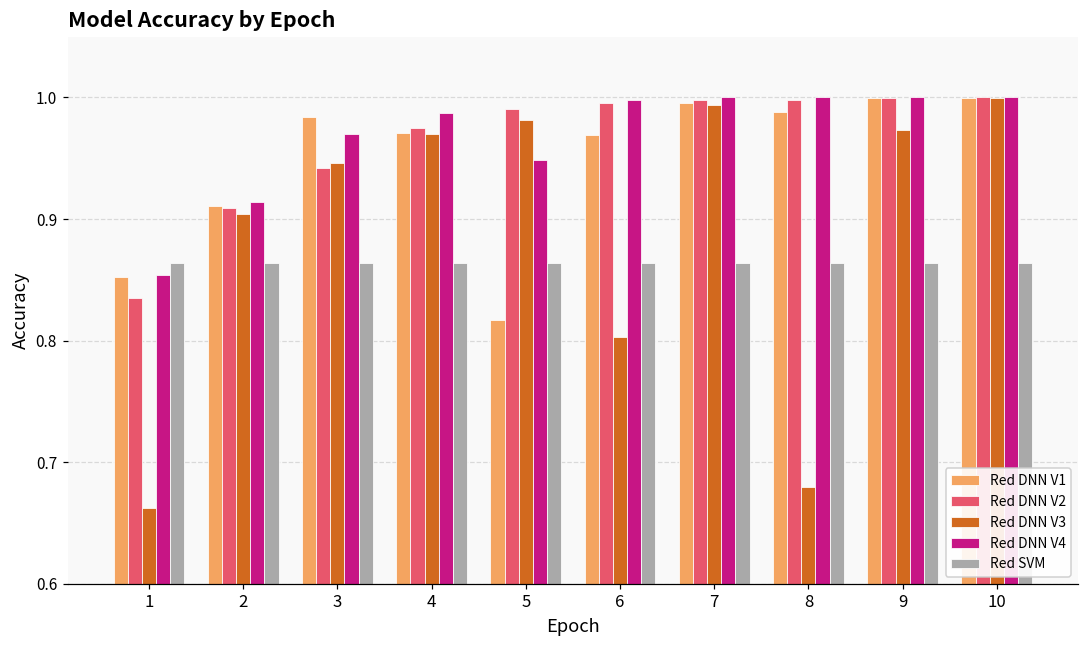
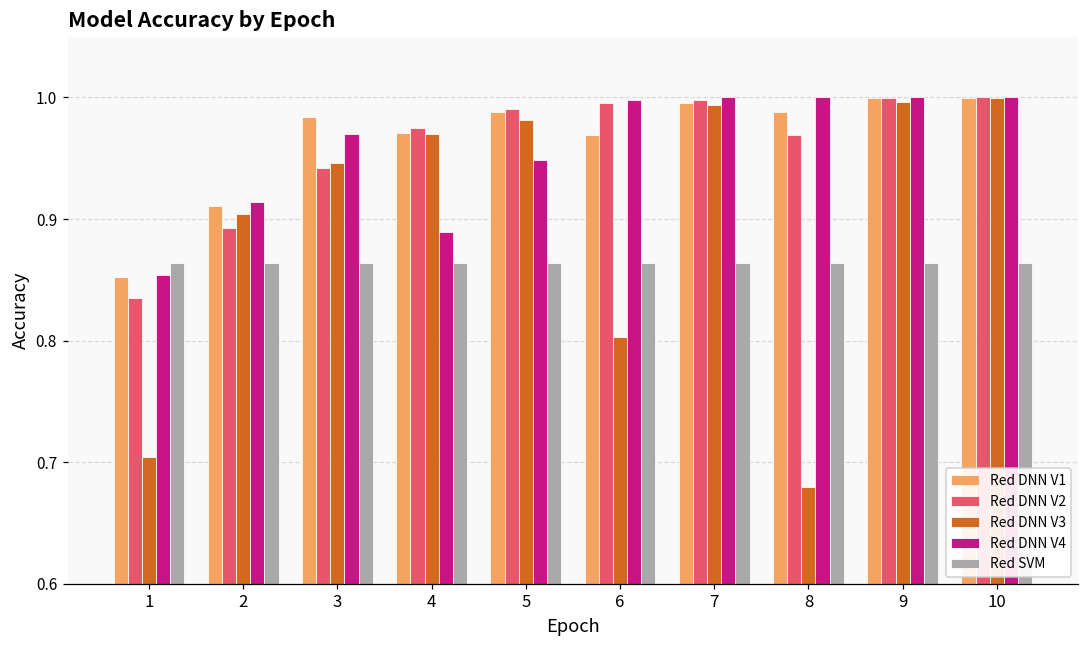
  {
    "Red DNN V1": {
      "1": 0.853,
      "2": 0.910,
      "3": 0.984,
      "4": 0.971,
-     "5": 0.817,
+     "5": 0.988,
      "6": 0.969,
      "7": 0.996,
      "8": 0.988,
      "9": 0.999,
      "10": 0.999
    },
    "Red DNN V2": {
      "1": 0.835,
-     "2": 0.909,
+     "2": 0.893,
      "3": 0.942,
      "4": 0.975,
      "5": 0.991,
      "6": 0.996,
      "7": 0.998,
-     "8": 0.998,
+     "8": 0.969,
      "9": 0.999,
      "10": 1.000
    },
    "Red DNN V3": {
-     "1": 0.663,
+     "1": 0.704,
      "2": 0.905,
      "3": 0.946,
      "4": 0.970,
      "5": 0.982,
      "6": 0.803,
      "7": 0.994,
      "8": 0.680,
-     "9": 0.973,
+     "9": 0.997,
      "10": 0.999
    },
    "Red DNN V4": {
      "1": 0.854,
      "2": 0.914,
      "3": 0.970,
-     "4": 0.987,
+     "4": 0.890,
      "5": 0.949,
      "6": 0.998,
      "7": 1.000,
      "8": 1.000,
      "9": 1.000,
      "10": 1.000
    },
    "Red SVM": {
      "1": 0.864,
      "2": 0.864,
      "3": 0.864,
      "4": 0.864,
      "5": 0.864,
      "6": 0.864,
      "7": 0.864,
      "8": 0.864,
      "9": 0.864,
      "10": 0.864
    }
  }
